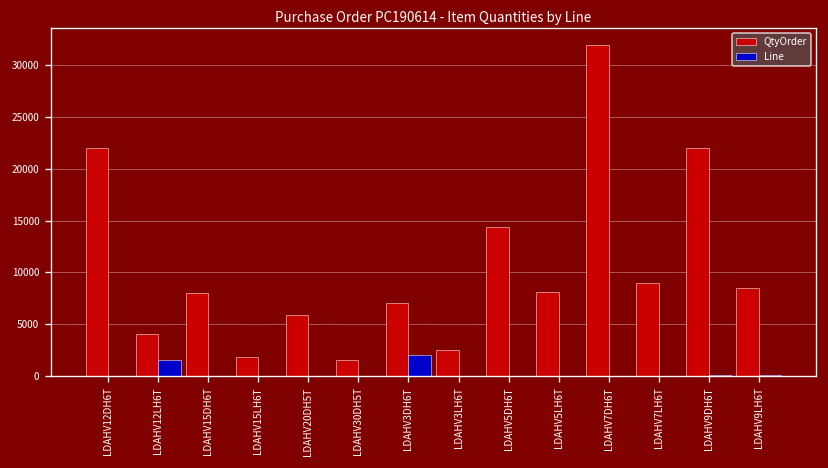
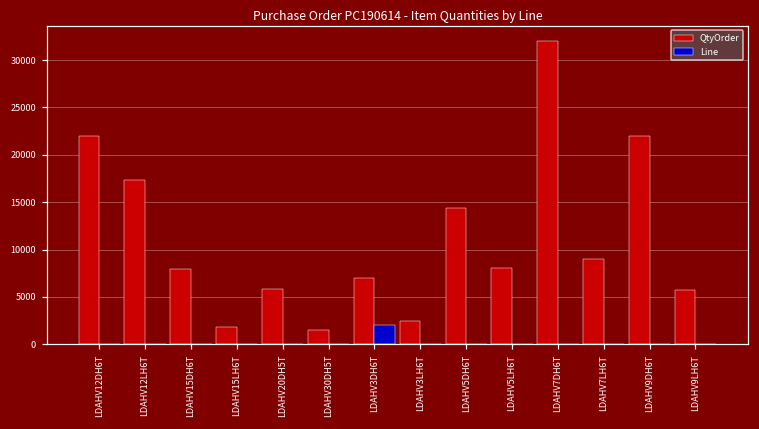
  {
    "QtyOrder": {
      "LDAHV12DH6T": 22000,
-     "LDAHV12LH6T": 4000,
+     "LDAHV12LH6T": 17000,
      "LDAHV15DH6T": 8000,
      "LDAHV15LH6T": 2000,
      "LDAHV20DH5T": 6000,
      "LDAHV30DH5T": 2000,
      "LDAHV3DH6T": 7000,
      "LDAHV3LH6T": 3000,
      "LDAHV5DH6T": 14000,
      "LDAHV5LH6T": 8000,
      "LDAHV7DH6T": 32000,
      "LDAHV7LH6T": 9000,
      "LDAHV9DH6T": 22000,
-     "LDAHV9LH6T": 9000
+     "LDAHV9LH6T": 6000
    },
    "Line": {
-     "LDAHV12LH6T": 2000,
+     "LDAHV12LH6T": 0,
      "LDAHV3DH6T": 2000
    }
  }
